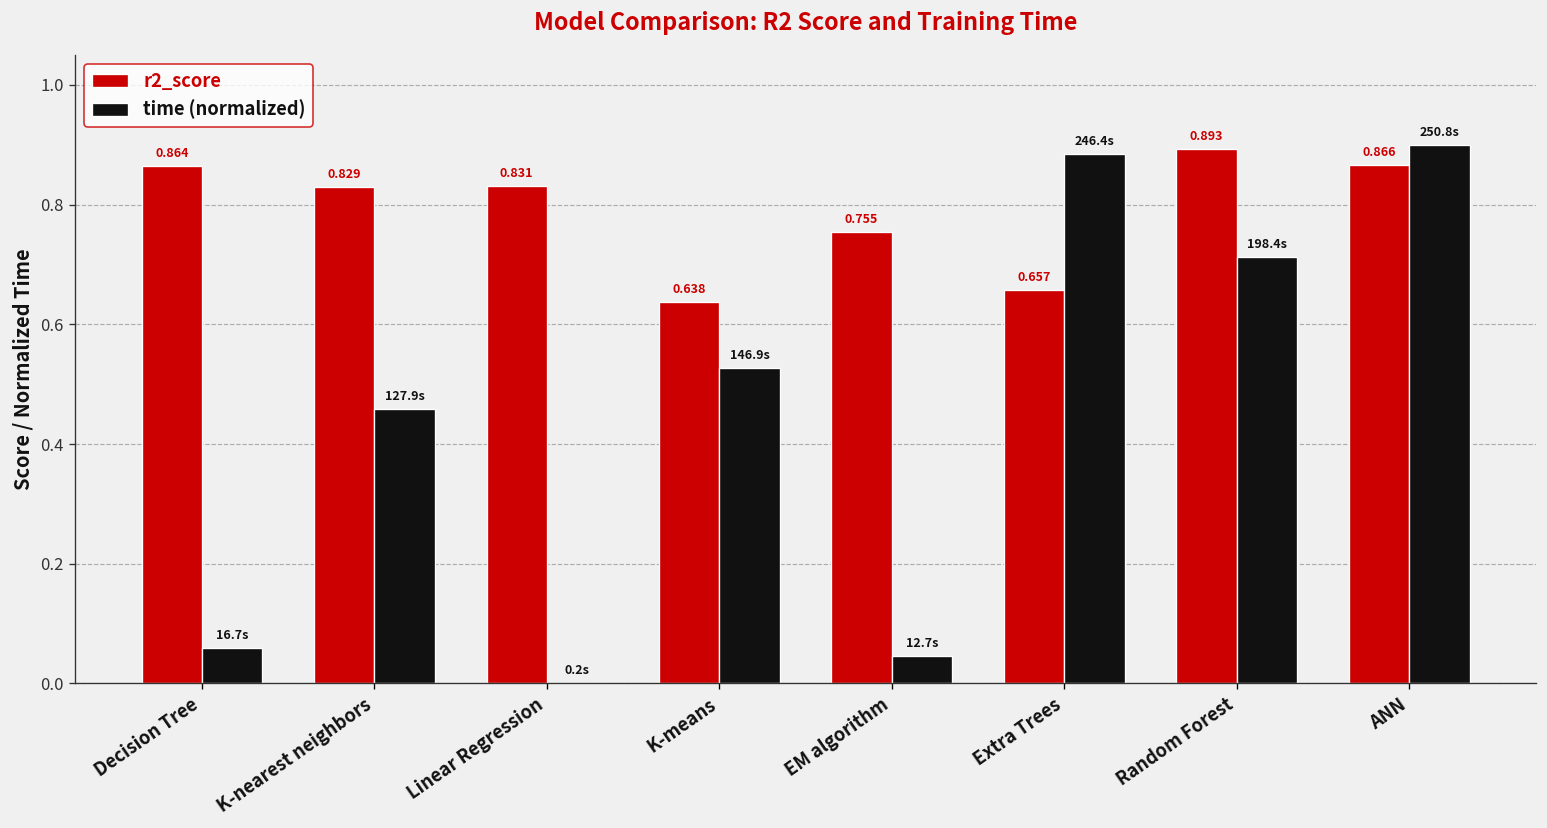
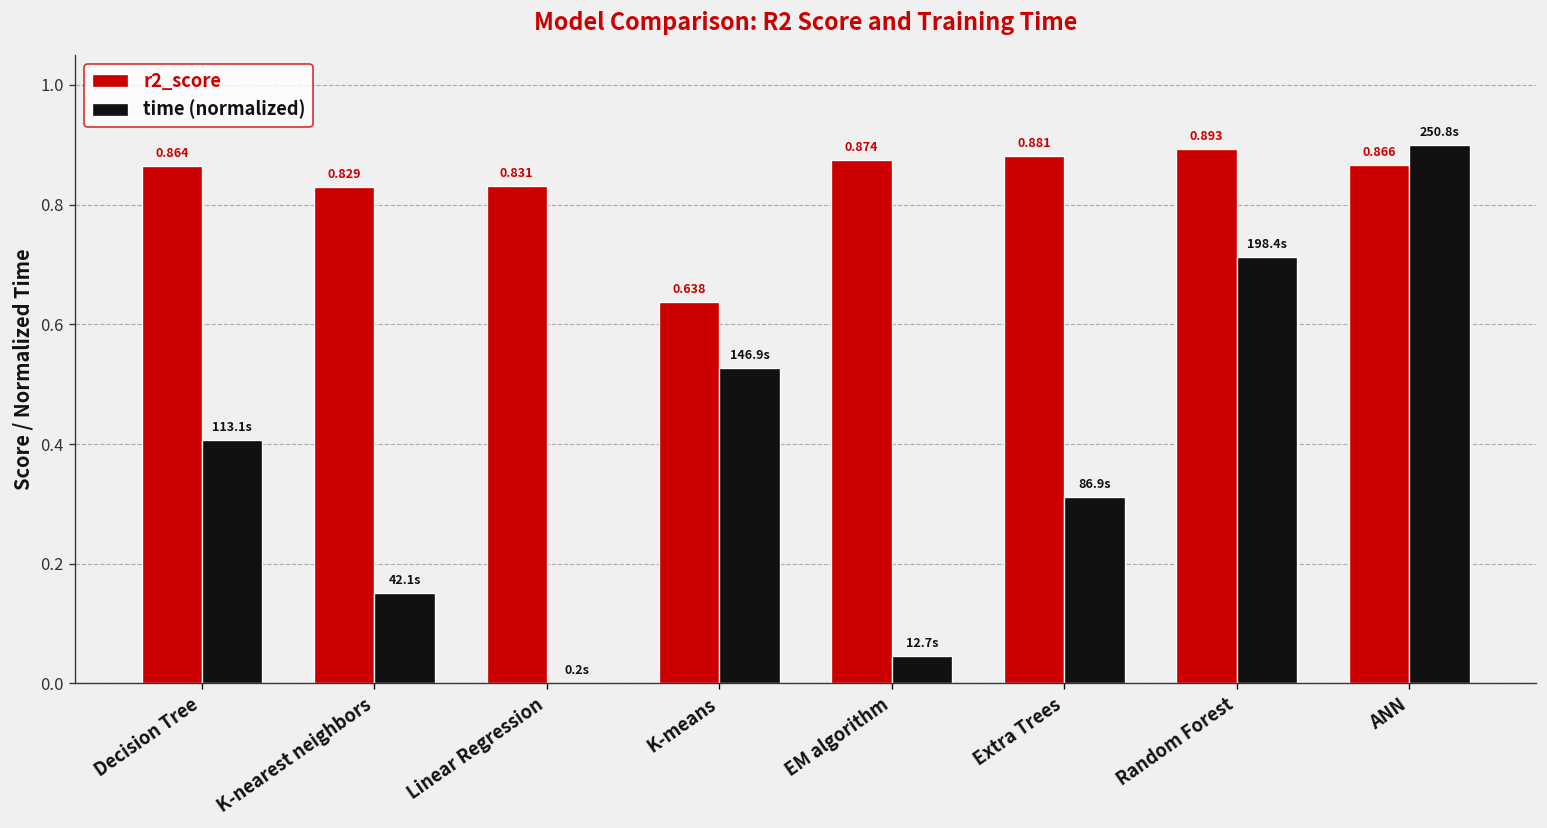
  {
    "r2_score": {
      "Decision Tree": "0.864",
      "K-nearest neighbors": "0.829",
      "Linear Regression": "0.831",
      "K-means": "0.638",
-     "EM algorithm": "0.755",
-     "Extra Trees": "0.657",
+     "EM algorithm": "0.874",
+     "Extra Trees": "0.881",
      "Random Forest": "0.893",
      "ANN": "0.866"
    },
    "time (normalized)": {
-     "Decision Tree": "16.7s",
-     "K-nearest neighbors": "127.9s",
-     "Extra Trees": "246.4s"
+     "Decision Tree": "113.1s",
+     "K-nearest neighbors": "42.1s",
+     "Extra Trees": "86.9s"
    }
  }
